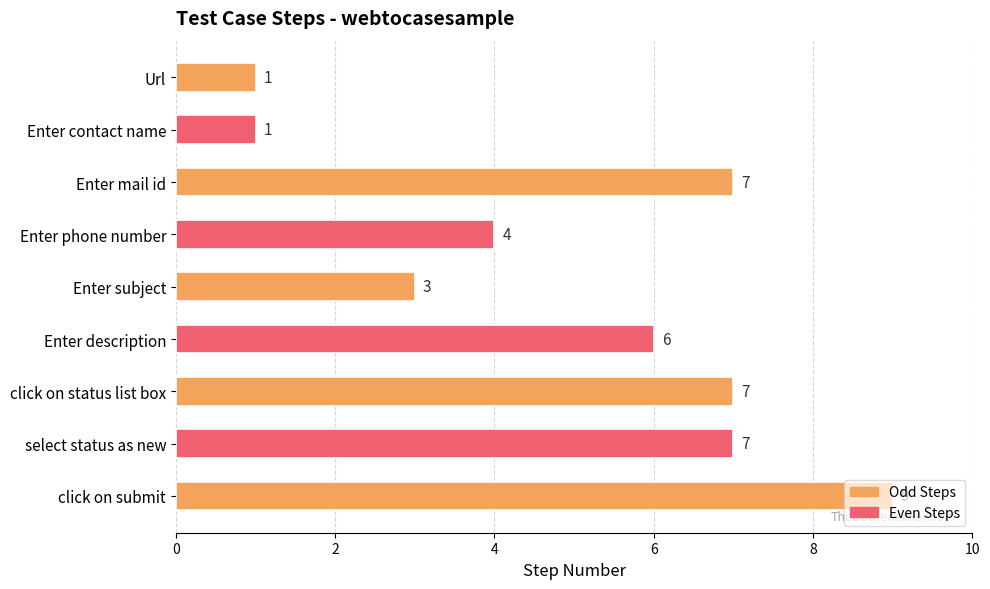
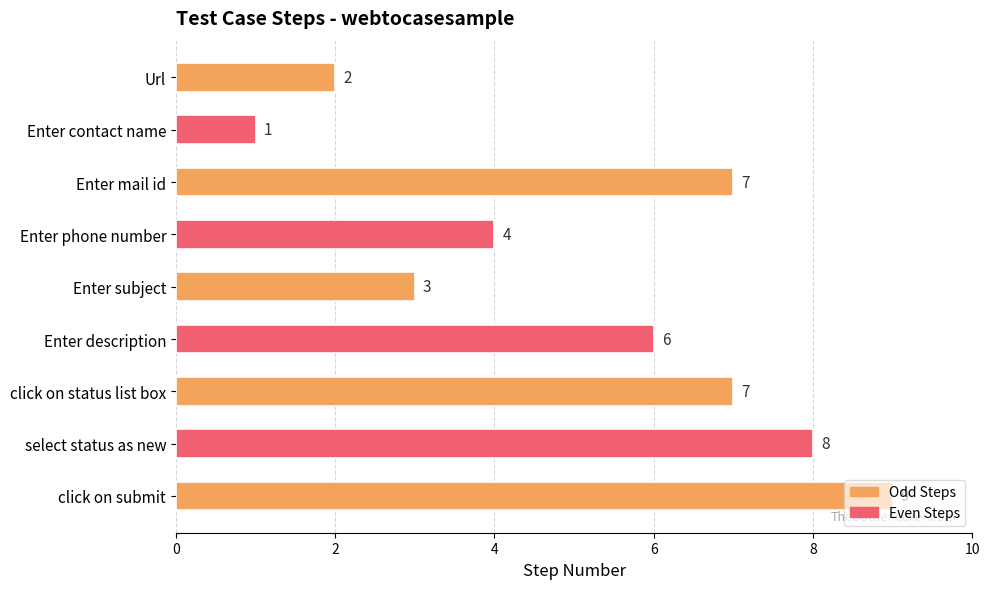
  {
-   "Url": 1,
+   "Url": 2,
    "Enter contact name": 1,
    "Enter mail id": 7,
    "Enter phone number": 4,
    "Enter subject": 3,
    "Enter description": 6,
    "click on status list box": 7,
-   "select status as new": 7
+   "select status as new": 8
  }
